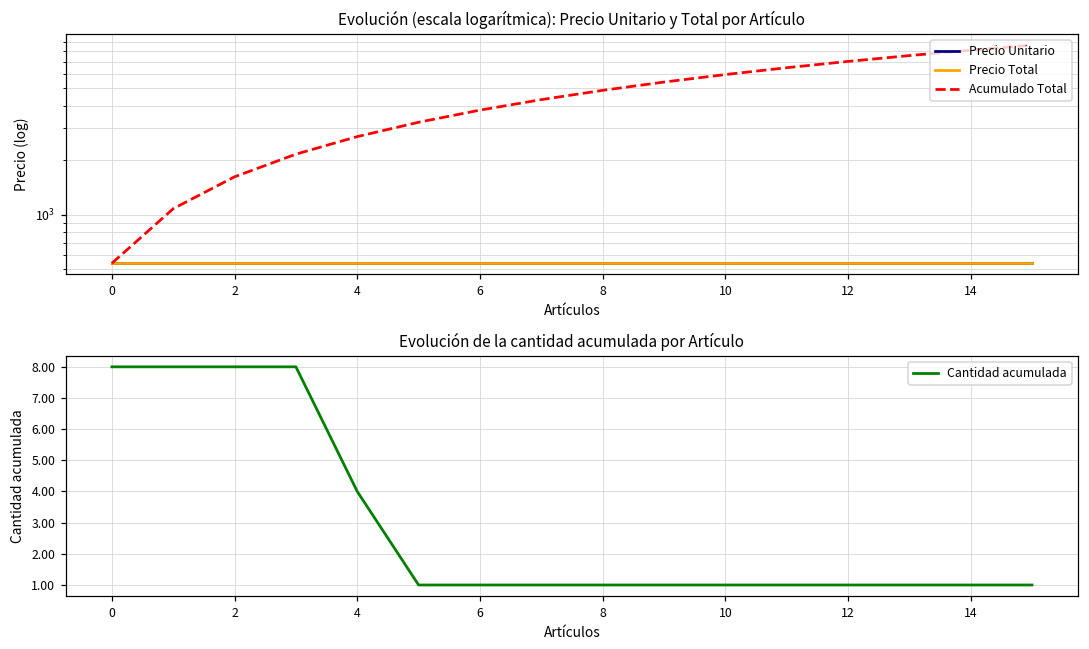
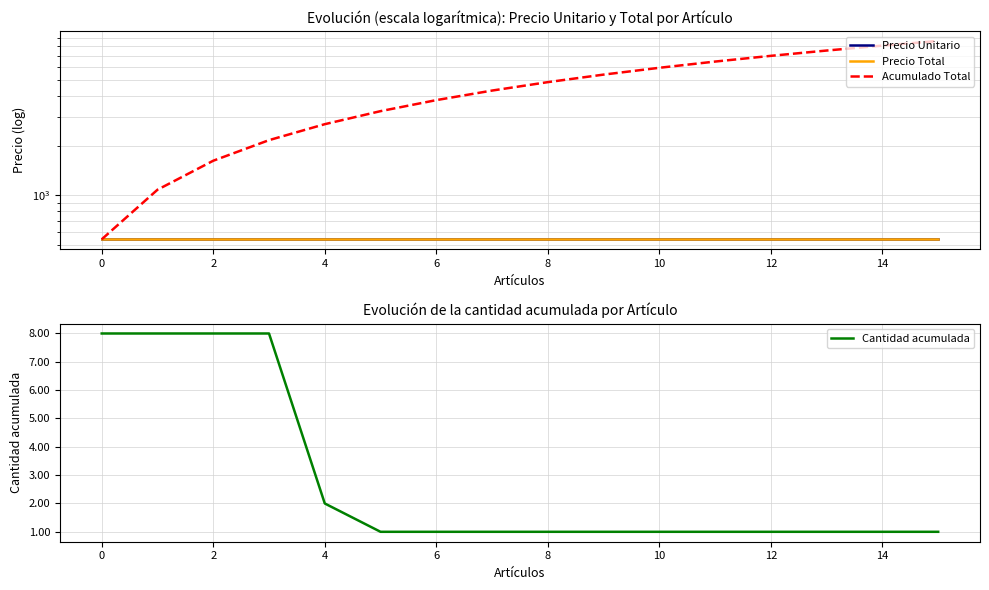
  {
    "Evolución de la cantidad acumulada por Artículo": {
      "0": 8,
      "2": 8,
-     "4": 4,
+     "4": 2,
      "6": 1,
      "8": 1,
      "10": 1,
      "12": 1,
      "14": 1
    }
  }
